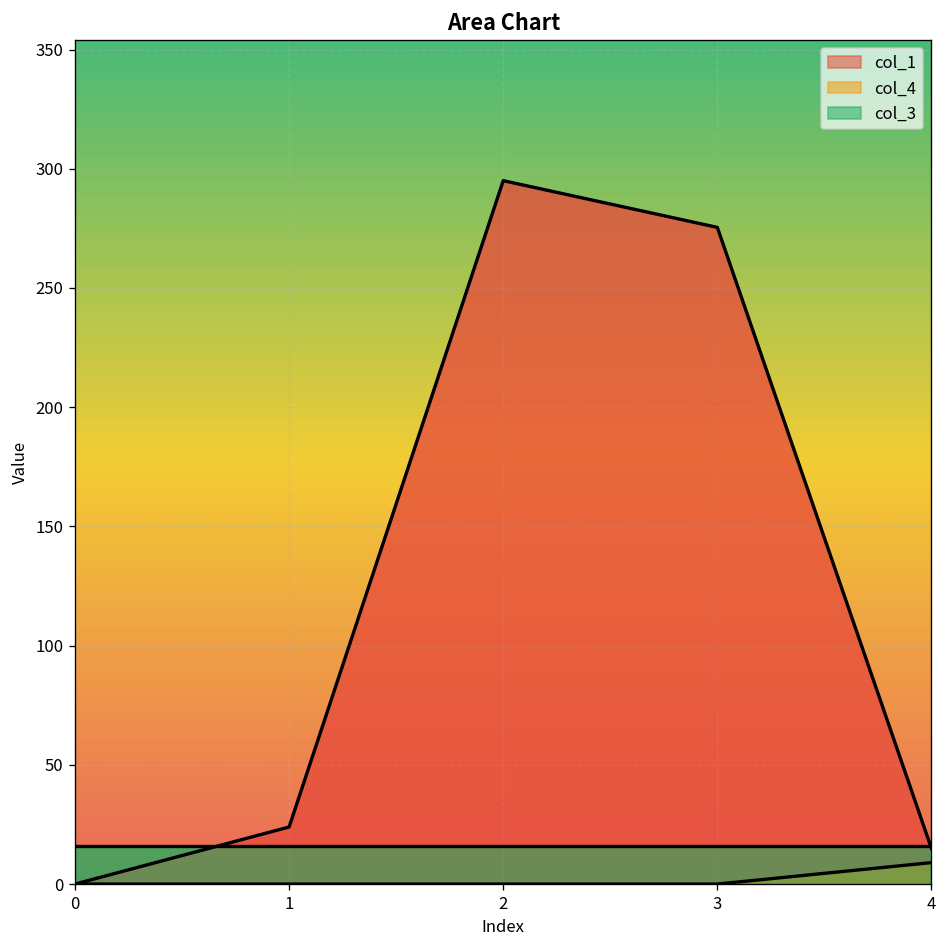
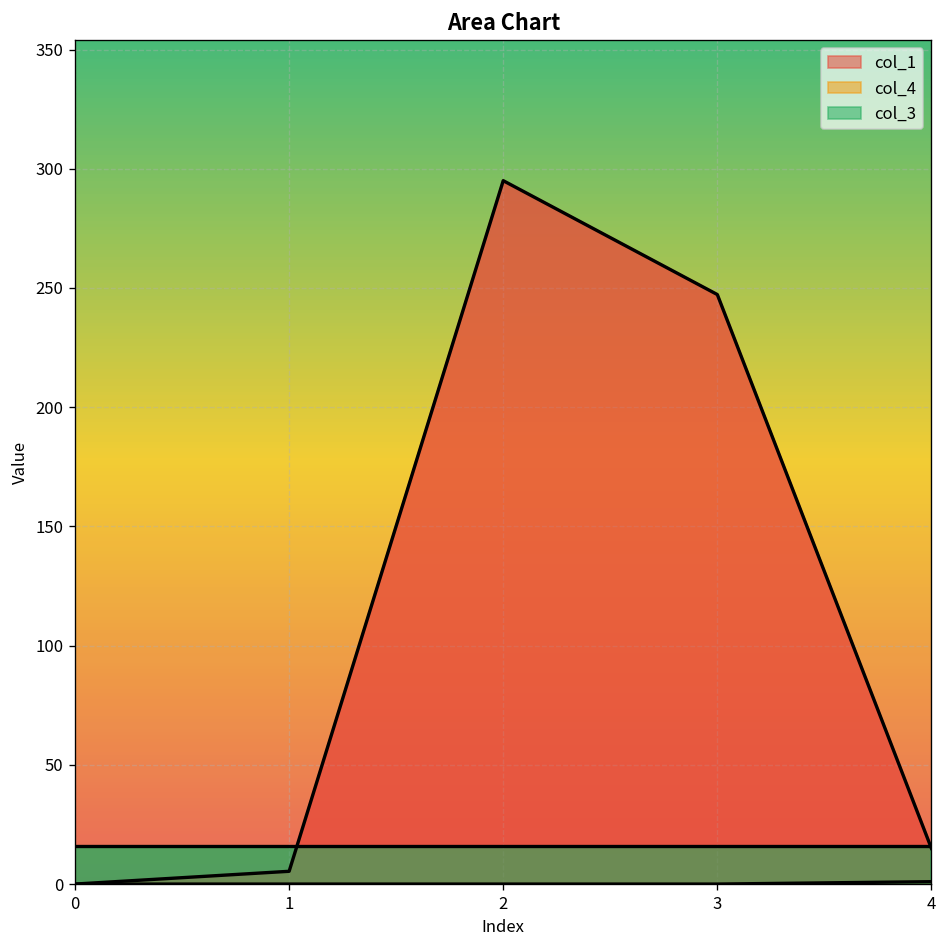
  {
    "col_1": {
-     "1": 24,
+     "1": 5,
      "2": 295,
-     "3": 275
+     "3": 247
    },
    "col_4": {
      "1": 0,
      "2": 0,
      "3": 0,
-     "4": 9
+     "4": 1
    },
    "col_3": {
      "0": 16,
      "1": 16,
      "2": 16,
      "3": 16
    }
  }
